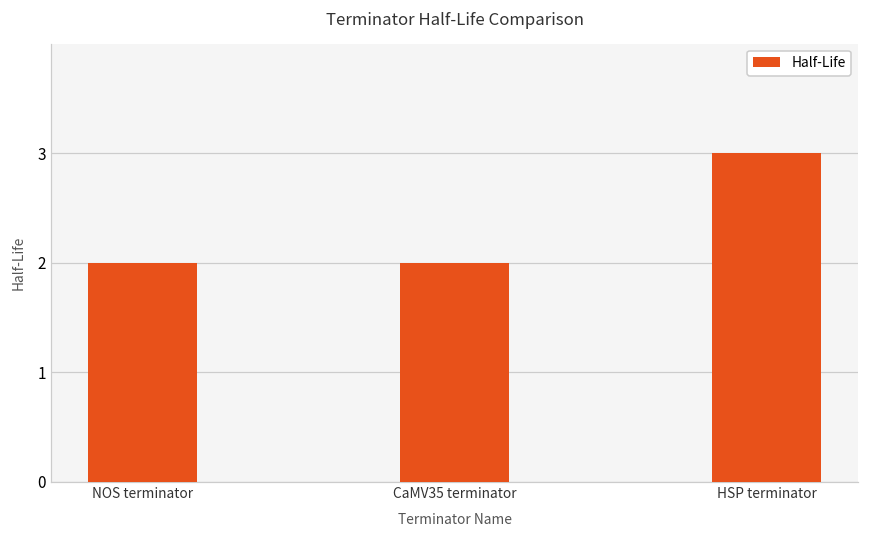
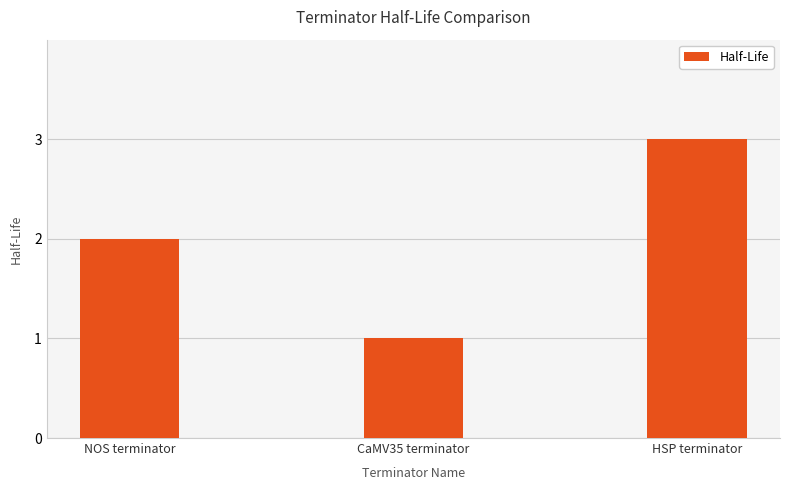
  {
    "NOS terminator": 2,
-   "CaMV35 terminator": 2,
+   "CaMV35 terminator": 1,
    "HSP terminator": 3
  }
